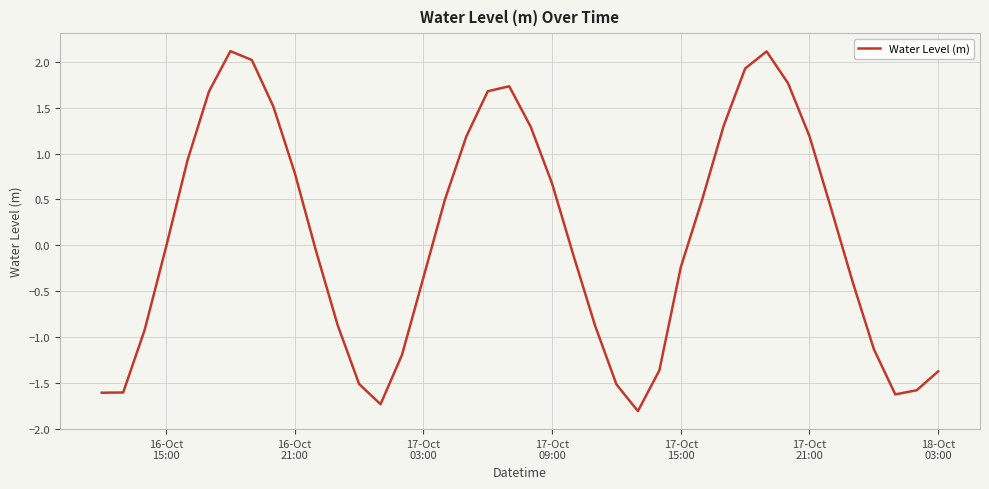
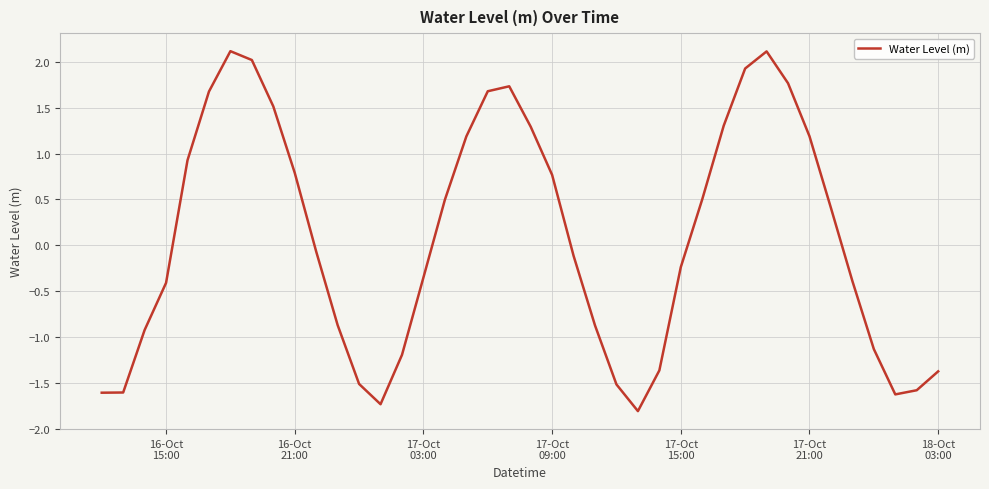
  {
-   "16-Oct 15:00": 0.0,
+   "16-Oct 15:00": -0.4,
    "16-Oct 21:00": 0.8,
    "17-Oct 03:00": -0.4,
-   "17-Oct 09:00": 0.7,
+   "17-Oct 09:00": 0.8,
    "17-Oct 15:00": -0.2,
    "17-Oct 21:00": 1.2,
    "18-Oct 03:00": -1.4
  }
